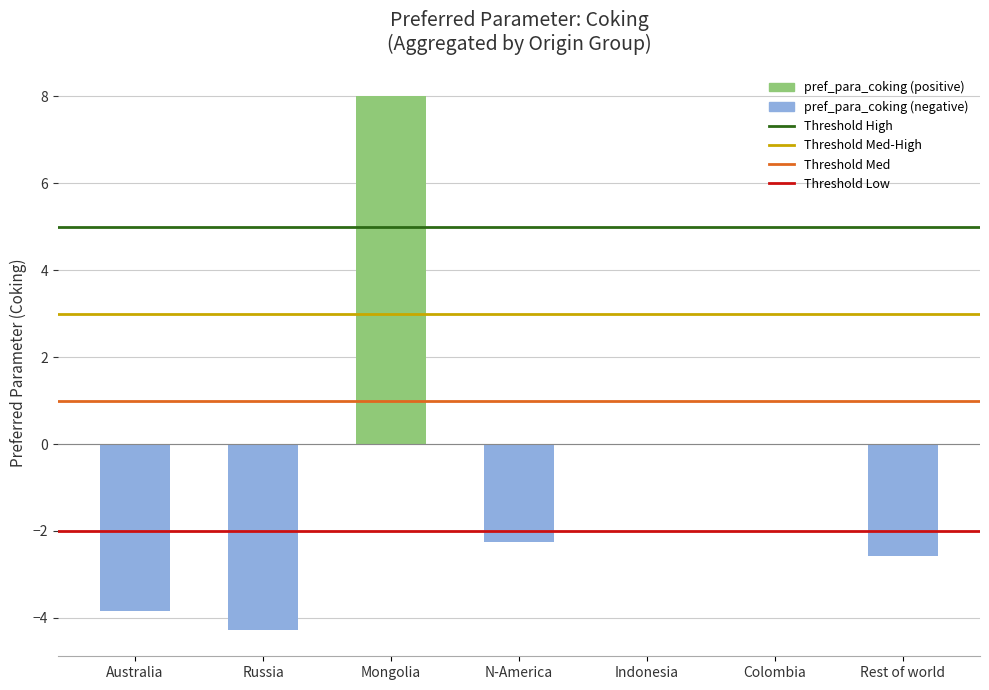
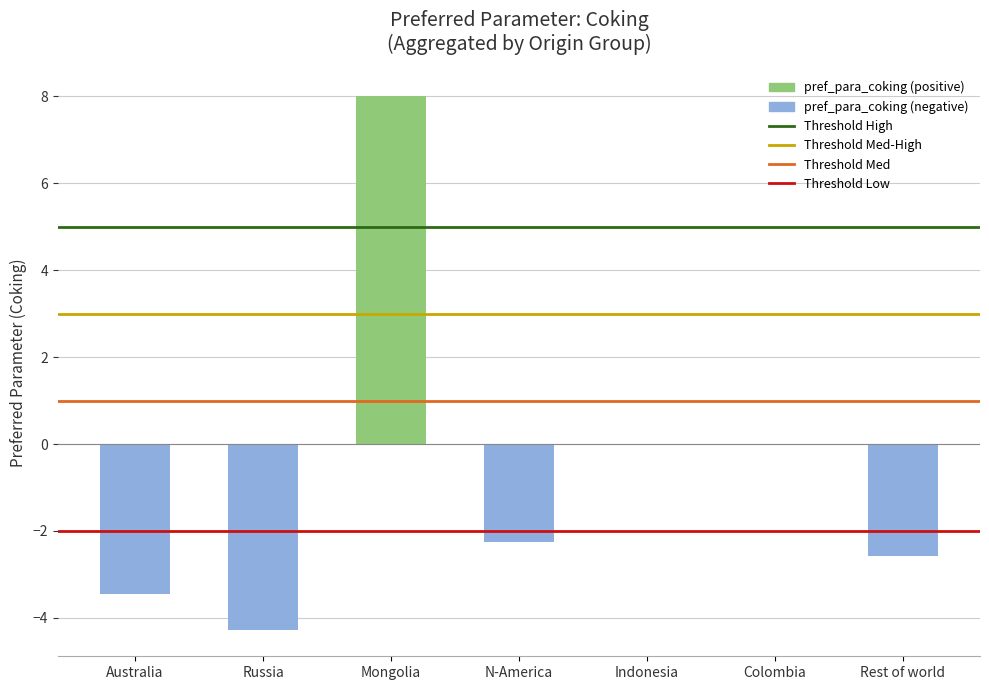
  {
-   "Australia": -3.8,
+   "Australia": -3.4,
    "Russia": -4.3,
    "Mongolia": 8.0,
    "N-America": -2.3,
    "Indonesia": 0.0,
    "Colombia": 0.0,
    "Rest of world": -2.6
  }
